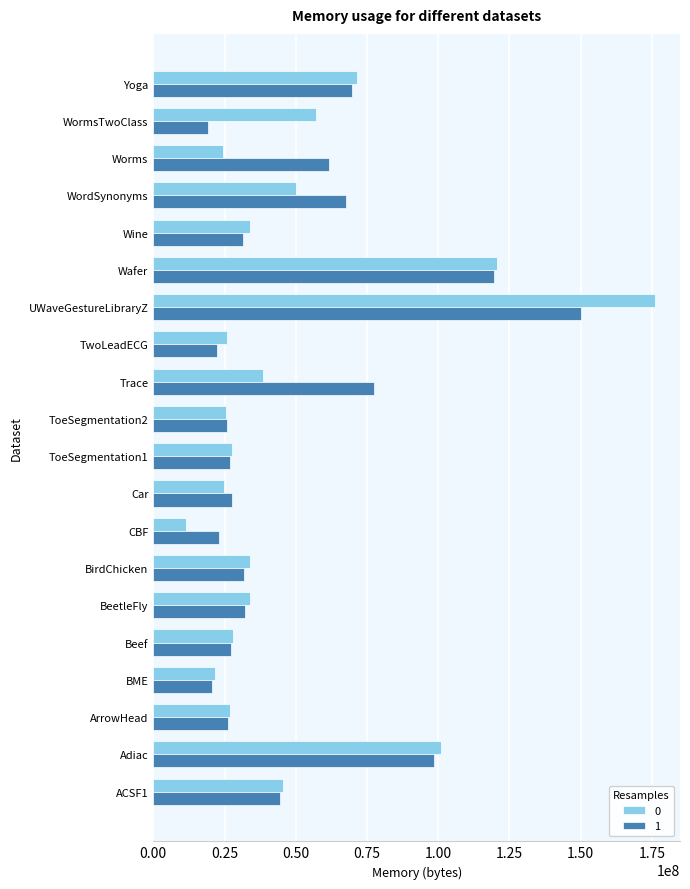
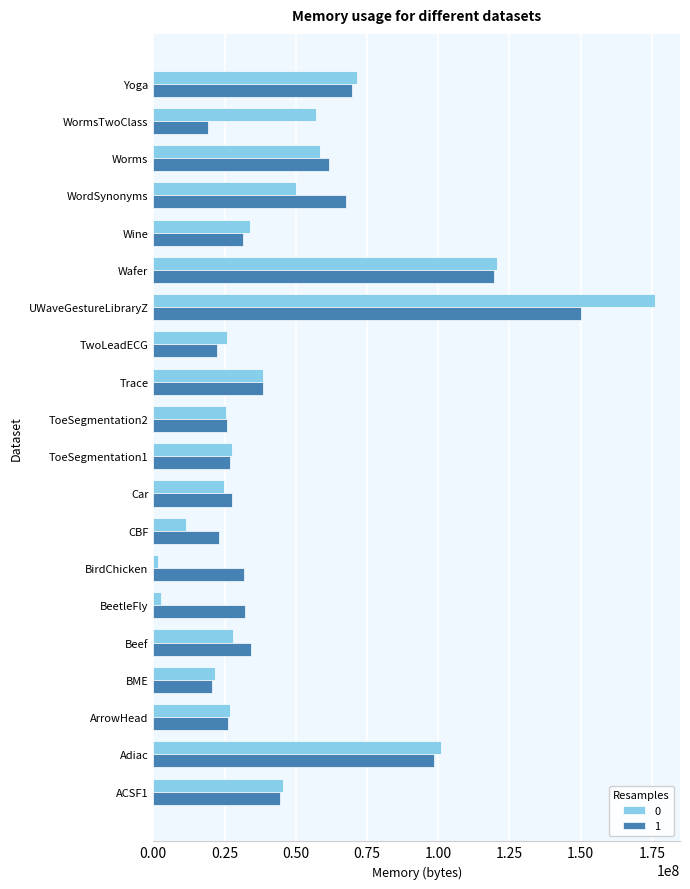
  {
    "0": {
      "Yoga": 72000000,
      "WormsTwoClass": 57000000,
-     "Worms": 25000000,
+     "Worms": 59000000,
      "WordSynonyms": 50000000,
      "Wine": 34000000,
      "Wafer": 121000000,
      "UWaveGestureLibraryZ": 176000000,
      "TwoLeadECG": 26000000,
      "Trace": 38000000,
      "ToeSegmentation2": 26000000,
      "ToeSegmentation1": 27000000,
      "Car": 25000000,
      "CBF": 11000000,
-     "BirdChicken": 34000000,
-     "BeetleFly": 34000000,
+     "BirdChicken": 1000000,
+     "BeetleFly": 3000000,
      "Beef": 28000000,
      "BME": 22000000,
      "ArrowHead": 27000000,
      "Adiac": 101000000,
      "ACSF1": 45000000
    },
    "1": {
      "Yoga": 70000000,
      "WormsTwoClass": 19000000,
      "Worms": 62000000,
      "WordSynonyms": 68000000,
      "Wine": 32000000,
      "Wafer": 120000000,
      "UWaveGestureLibraryZ": 150000000,
      "TwoLeadECG": 22000000,
-     "Trace": 77000000,
+     "Trace": 39000000,
      "ToeSegmentation2": 26000000,
      "ToeSegmentation1": 27000000,
      "Car": 28000000,
      "CBF": 23000000,
      "BirdChicken": 32000000,
      "BeetleFly": 32000000,
-     "Beef": 27000000,
+     "Beef": 34000000,
      "BME": 20000000,
      "ArrowHead": 26000000,
      "Adiac": 99000000,
      "ACSF1": 44000000
    }
  }
